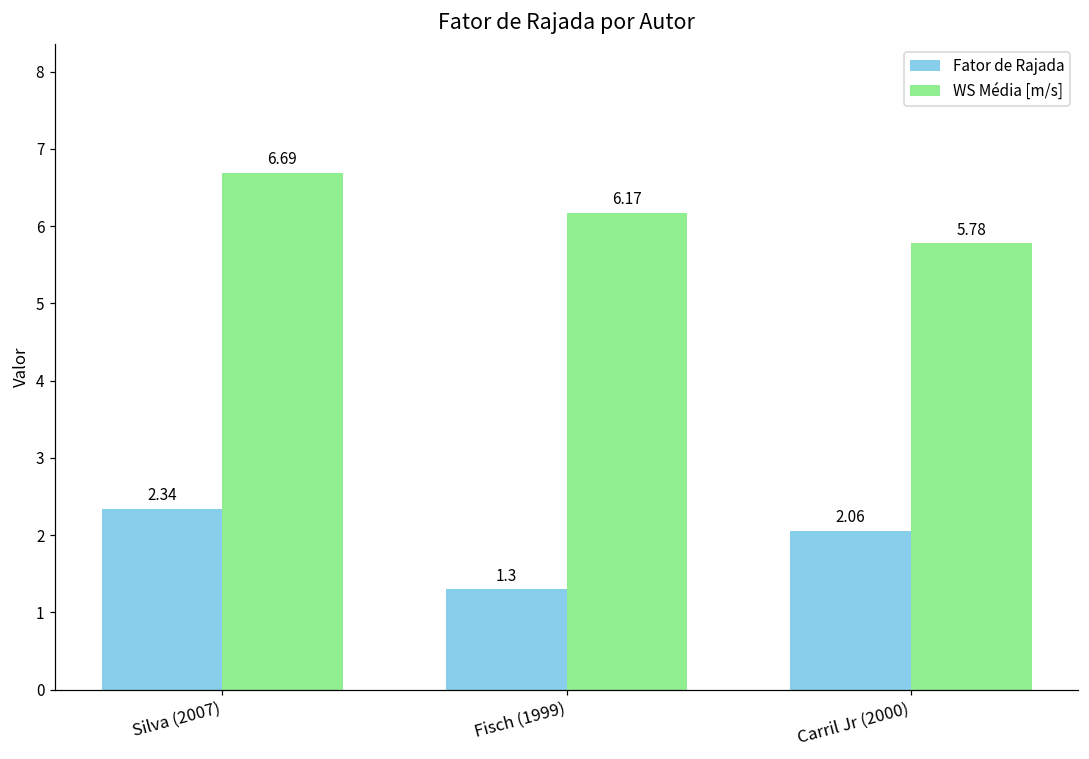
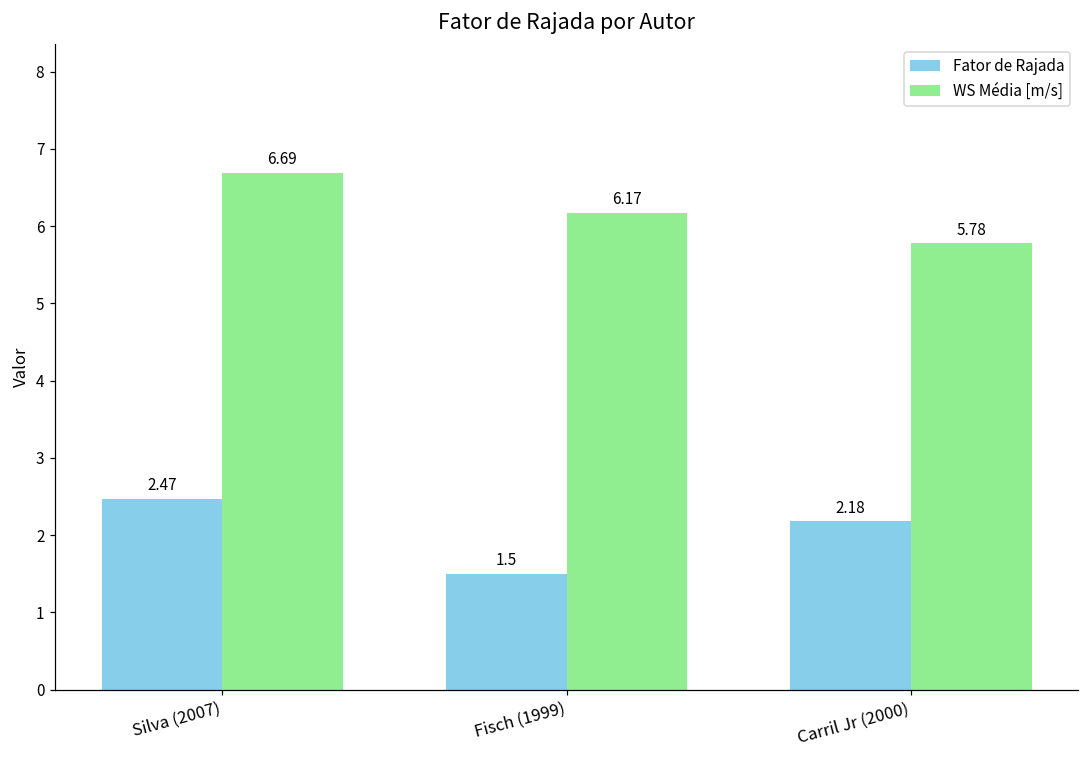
  {
    "Fator de Rajada": {
-     "Silva (2007)": 2.34,
-     "Fisch (1999)": 1.3,
-     "Carril Jr (2000)": 2.06
+     "Silva (2007)": 2.47,
+     "Fisch (1999)": 1.5,
+     "Carril Jr (2000)": 2.18
    },
    "WS Média [m/s]": {
      "Silva (2007)": 6.69,
      "Fisch (1999)": 6.17,
      "Carril Jr (2000)": 5.78
    }
  }
